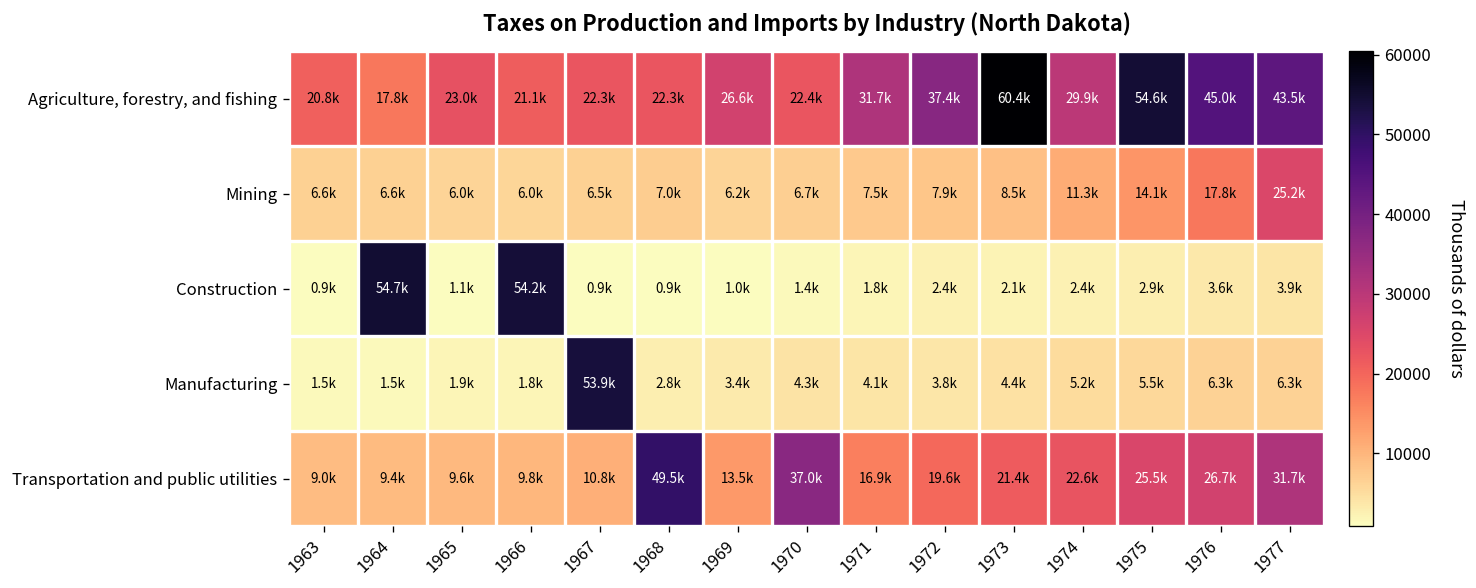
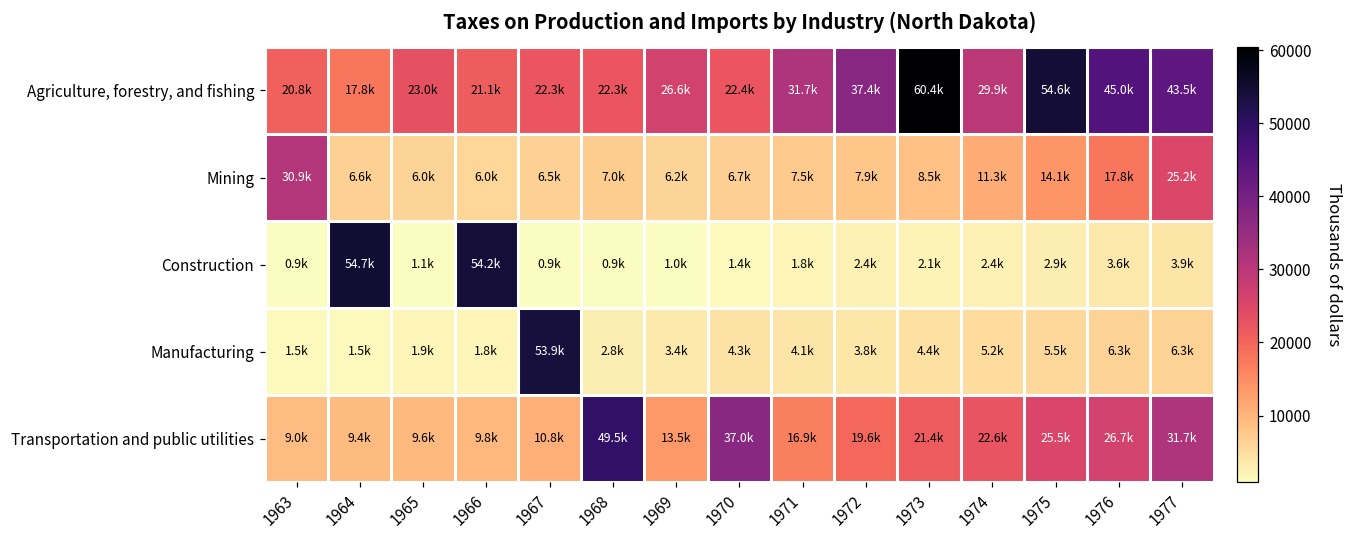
  {
    "Agriculture, forestry, and fishing": {
      "1963": "20.8k",
      "1964": "17.8k",
      "1965": "23.0k",
      "1966": "21.1k",
      "1967": "22.3k",
      "1968": "22.3k",
      "1969": "26.6k",
      "1970": "22.4k",
      "1971": "31.7k",
      "1972": "37.4k",
      "1973": "60.4k",
      "1974": "29.9k",
      "1975": "54.6k",
      "1976": "45.0k",
      "1977": "43.5k"
    },
    "Mining": {
-     "1963": "6.6k",
+     "1963": "30.9k",
      "1964": "6.6k",
      "1965": "6.0k",
      "1966": "6.0k",
      "1967": "6.5k",
      "1968": "7.0k",
      "1969": "6.2k",
      "1970": "6.7k",
      "1971": "7.5k",
      "1972": "7.9k",
      "1973": "8.5k",
      "1974": "11.3k",
      "1975": "14.1k",
      "1976": "17.8k",
      "1977": "25.2k"
    },
    "Construction": {
      "1963": "0.9k",
      "1964": "54.7k",
      "1965": "1.1k",
      "1966": "54.2k",
      "1967": "0.9k",
      "1968": "0.9k",
      "1969": "1.0k",
      "1970": "1.4k",
      "1971": "1.8k",
      "1972": "2.4k",
      "1973": "2.1k",
      "1974": "2.4k",
      "1975": "2.9k",
      "1976": "3.6k",
      "1977": "3.9k"
    },
    "Manufacturing": {
      "1963": "1.5k",
      "1964": "1.5k",
      "1965": "1.9k",
      "1966": "1.8k",
      "1967": "53.9k",
      "1968": "2.8k",
      "1969": "3.4k",
      "1970": "4.3k",
      "1971": "4.1k",
      "1972": "3.8k",
      "1973": "4.4k",
      "1974": "5.2k",
      "1975": "5.5k",
      "1976": "6.3k",
      "1977": "6.3k"
    },
    "Transportation and public utilities": {
      "1963": "9.0k",
      "1964": "9.4k",
      "1965": "9.6k",
      "1966": "9.8k",
      "1967": "10.8k",
      "1968": "49.5k",
      "1969": "13.5k",
      "1970": "37.0k",
      "1971": "16.9k",
      "1972": "19.6k",
      "1973": "21.4k",
      "1974": "22.6k",
      "1975": "25.5k",
      "1976": "26.7k",
      "1977": "31.7k"
    }
  }
